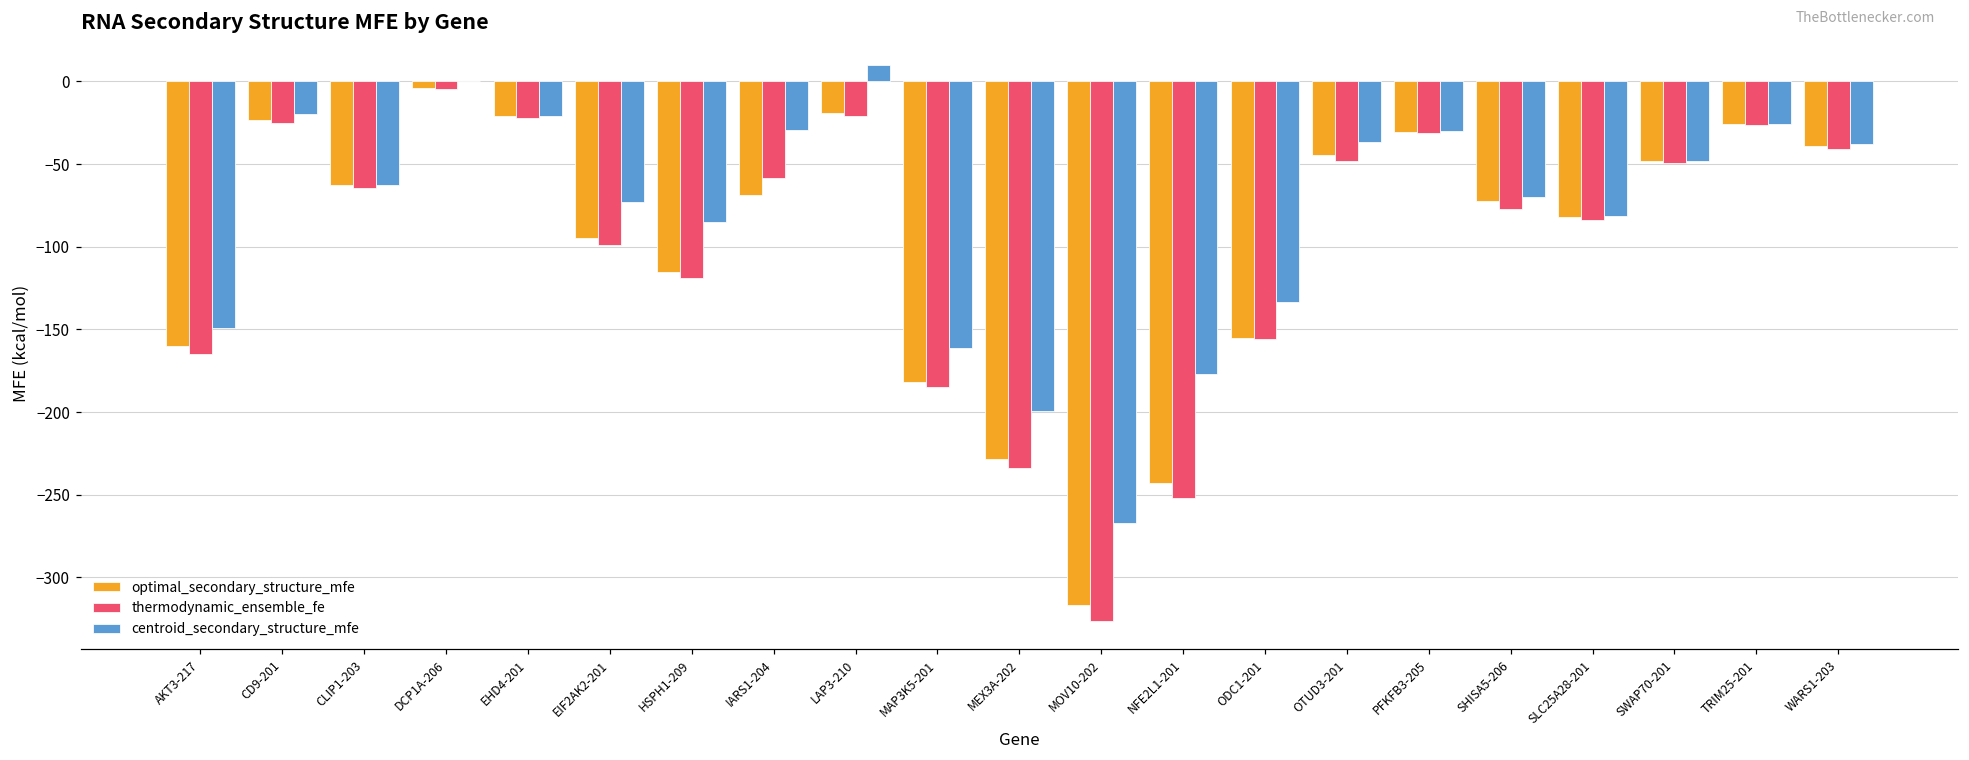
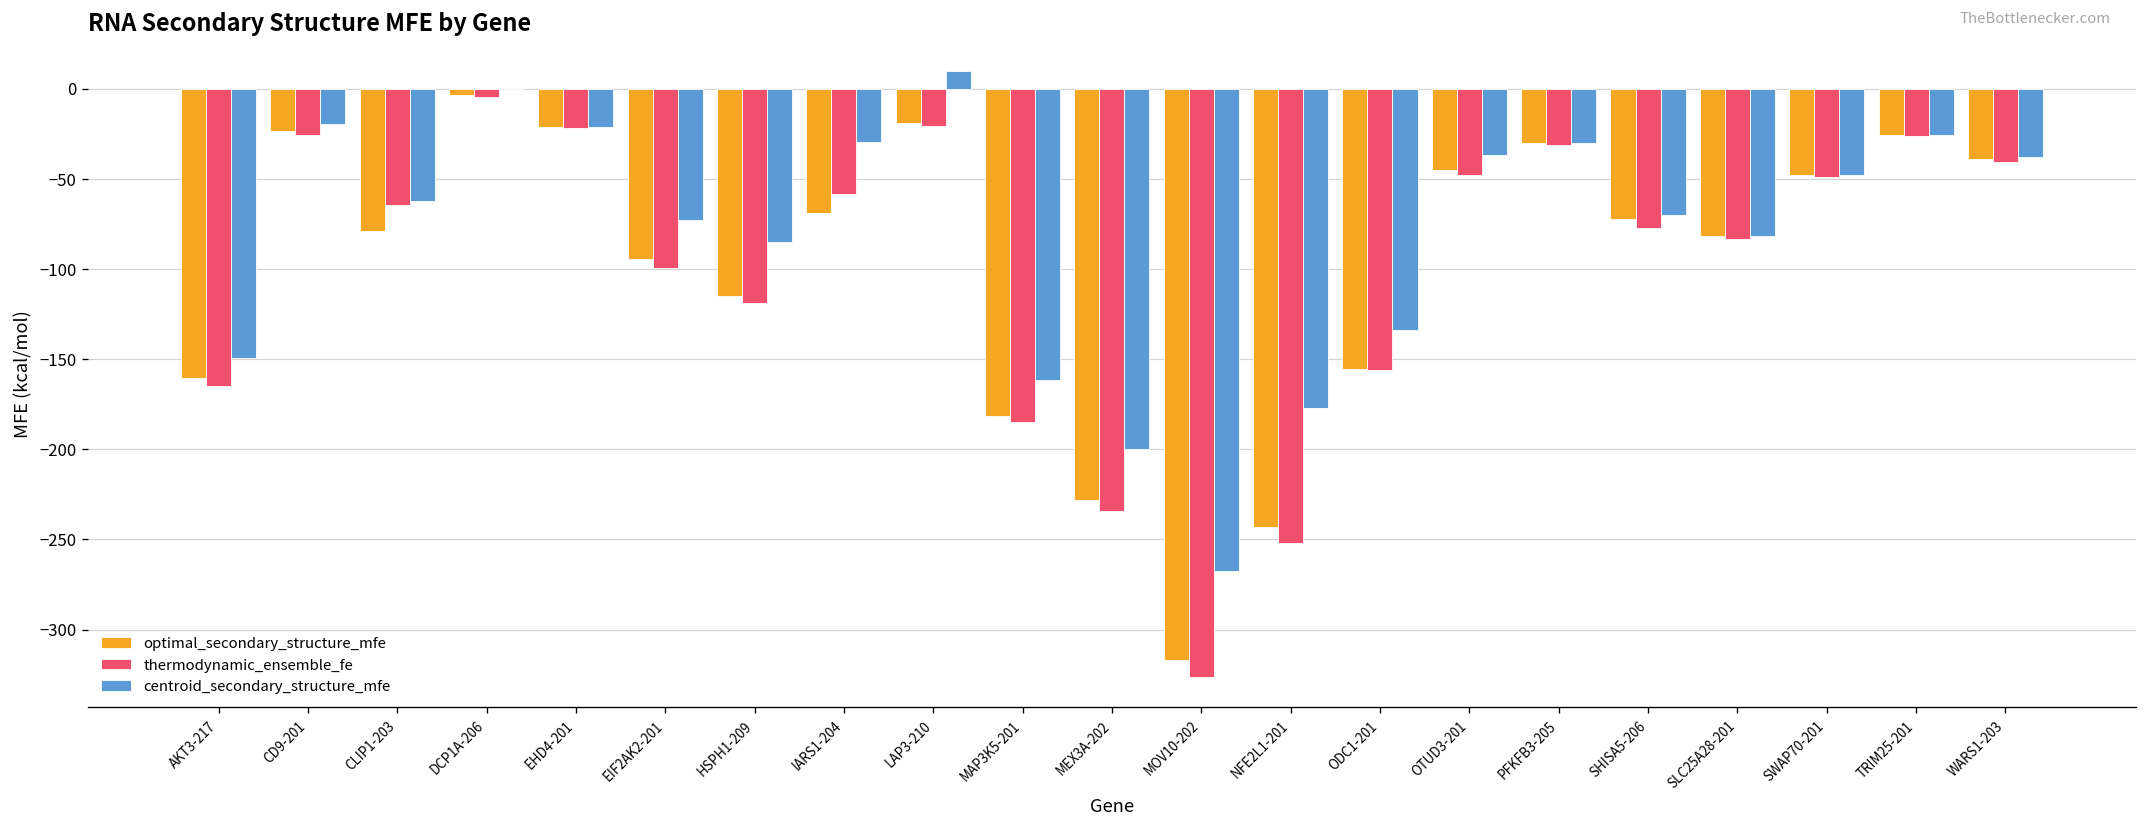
  {
    "optimal_secondary_structure_mfe": {
      "AKT3-217": -160,
      "CD9-201": -24,
-     "CLIP1-203": -63,
+     "CLIP1-203": -79,
      "DCP1A-206": -4,
      "EHD4-201": -21,
      "EIF2AK2-201": -95,
      "HSPH1-209": -115,
      "IARS1-204": -69,
      "LAP3-210": -19,
      "MAP3K5-201": -182,
      "MEX3A-202": -228,
      "MOV10-202": -317,
      "NFE2L1-201": -243,
      "ODC1-201": -156,
      "OTUD3-201": -45,
      "PFKFB3-205": -30,
      "SHISA5-206": -73,
      "SLC25A28-201": -82,
      "SWAP70-201": -48,
      "TRIM25-201": -26,
      "WARS1-203": -39
    },
    "thermodynamic_ensemble_fe": {
      "AKT3-217": -165,
      "CD9-201": -25,
      "CLIP1-203": -64,
      "DCP1A-206": -4,
      "EHD4-201": -22,
      "EIF2AK2-201": -99,
      "HSPH1-209": -119,
      "IARS1-204": -58,
      "LAP3-210": -21,
      "MAP3K5-201": -185,
      "MEX3A-202": -234,
      "MOV10-202": -326,
      "NFE2L1-201": -252,
      "ODC1-201": -156,
      "OTUD3-201": -48,
      "PFKFB3-205": -31,
      "SHISA5-206": -77,
      "SLC25A28-201": -84,
      "SWAP70-201": -49,
      "TRIM25-201": -26,
      "WARS1-203": -41
    },
    "centroid_secondary_structure_mfe": {
      "AKT3-217": -150,
      "CD9-201": -20,
      "CLIP1-203": -63,
      "DCP1A-206": 0,
      "EHD4-201": -21,
      "EIF2AK2-201": -73,
      "HSPH1-209": -85,
      "IARS1-204": -30,
      "LAP3-210": 10,
      "MAP3K5-201": -161,
      "MEX3A-202": -200,
      "MOV10-202": -268,
      "NFE2L1-201": -177,
      "ODC1-201": -134,
      "OTUD3-201": -37,
      "PFKFB3-205": -30,
      "SHISA5-206": -70,
      "SLC25A28-201": -82,
      "SWAP70-201": -48,
      "TRIM25-201": -26,
      "WARS1-203": -38
    }
  }
